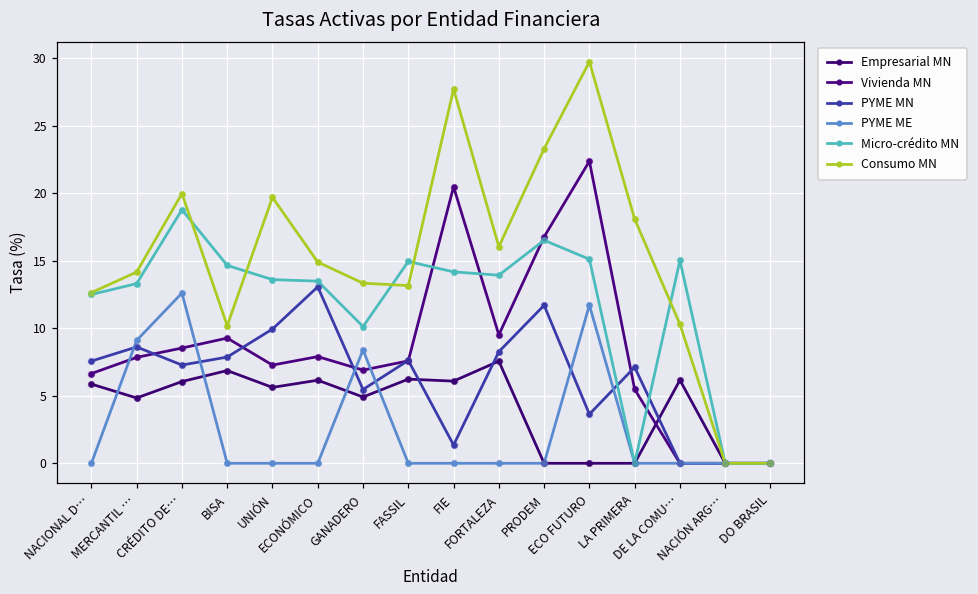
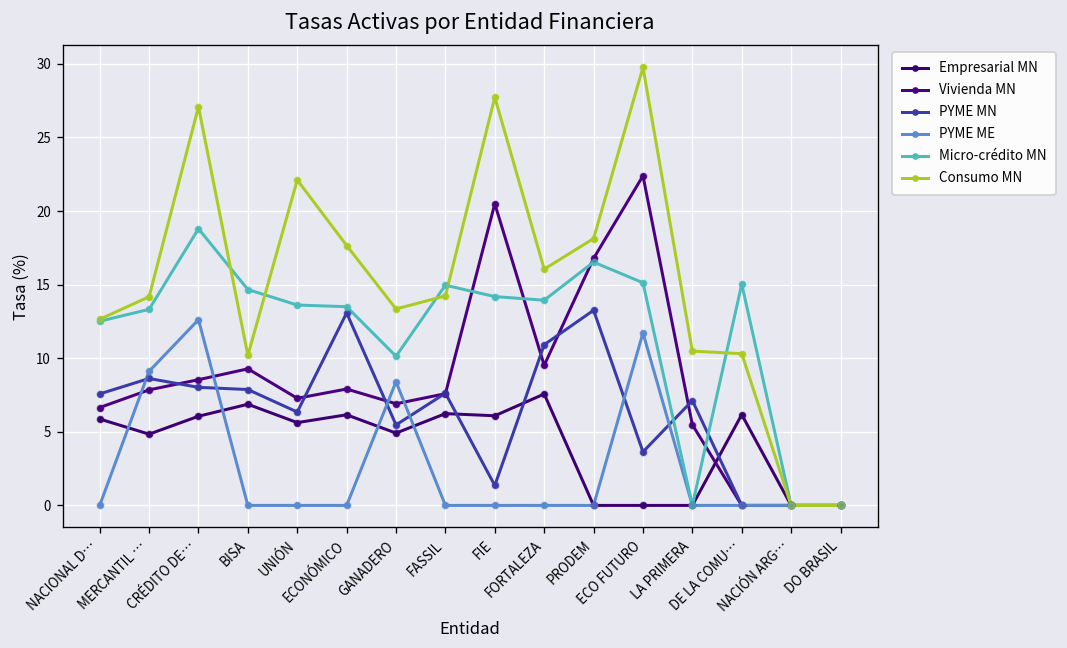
  {
    "PYME MN": {
      "NACIONAL D…": 7.6,
      "MERCANTIL …": 8.6,
-     "CRÉDITO DE…": 7.3,
+     "CRÉDITO DE…": 8.0,
      "BISA": 7.9,
-     "UNIÓN": 10.0,
+     "UNIÓN": 6.3,
      "ECONÓMICO": 13.1,
      "GANADERO": 5.5,
      "FIE": 1.4,
-     "FORTALEZA": 8.3,
-     "PRODEM": 11.7,
+     "FORTALEZA": 10.9,
+     "PRODEM": 13.3,
      "ECO FUTURO": 3.6,
      "LA PRIMERA": 7.1
    },
    "Consumo MN": {
      "MERCANTIL …": 14.2,
-     "CRÉDITO DE…": 20.0,
+     "CRÉDITO DE…": 27.1,
      "BISA": 10.2,
-     "UNIÓN": 19.7,
-     "ECONÓMICO": 14.9,
+     "UNIÓN": 22.1,
+     "ECONÓMICO": 17.7,
      "GANADERO": 13.3,
-     "FASSIL": 13.2,
+     "FASSIL": 14.2,
      "FIE": 27.7,
      "FORTALEZA": 16.1,
-     "PRODEM": 23.3,
+     "PRODEM": 18.1,
      "ECO FUTURO": 29.8,
-     "LA PRIMERA": 18.1,
+     "LA PRIMERA": 10.5,
      "DE LA COMU…": 10.3
    }
  }
